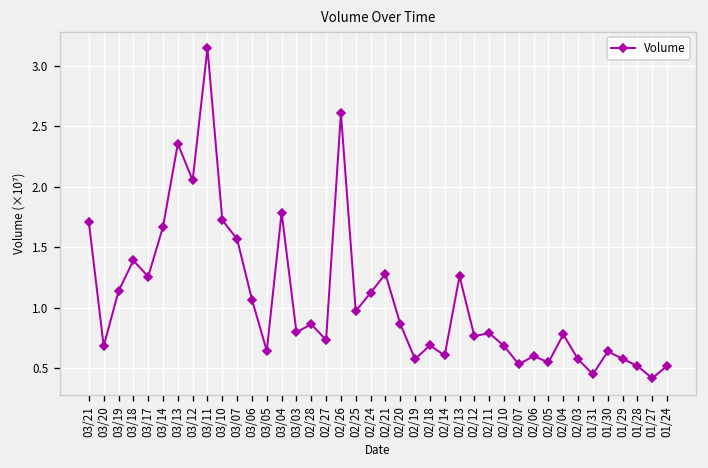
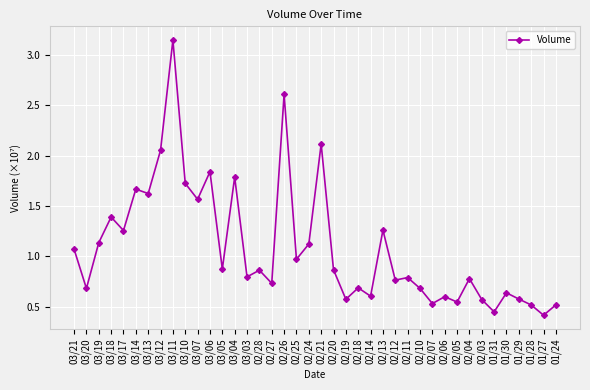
  {
-   "03/21": 1.71,
+   "03/21": 1.07,
    "03/20": 0.68,
    "03/19": 1.14,
    "03/18": 1.39,
    "03/17": 1.26,
    "03/14": 1.67,
-   "03/13": 2.36,
+   "03/13": 1.62,
    "03/12": 2.05,
    "03/11": 3.15,
    "03/10": 1.72,
    "03/07": 1.57,
-   "03/06": 1.07,
-   "03/05": 0.64,
+   "03/06": 1.84,
+   "03/05": 0.87,
    "03/04": 1.79,
    "03/03": 0.80,
    "02/28": 0.86,
    "02/27": 0.73,
    "02/26": 2.61,
    "02/25": 0.97,
    "02/24": 1.12,
-   "02/21": 1.28,
+   "02/21": 2.12,
    "02/20": 0.87,
    "02/19": 0.57,
    "02/18": 0.69,
    "02/14": 0.60,
    "02/13": 1.26,
    "02/12": 0.76,
    "02/11": 0.79,
    "02/10": 0.68,
    "02/07": 0.53,
    "02/06": 0.60,
    "02/05": 0.55,
    "02/04": 0.78,
    "02/03": 0.57,
    "01/31": 0.45,
    "01/30": 0.64,
    "01/29": 0.58,
    "01/28": 0.52,
    "01/27": 0.42,
    "01/24": 0.52
  }
